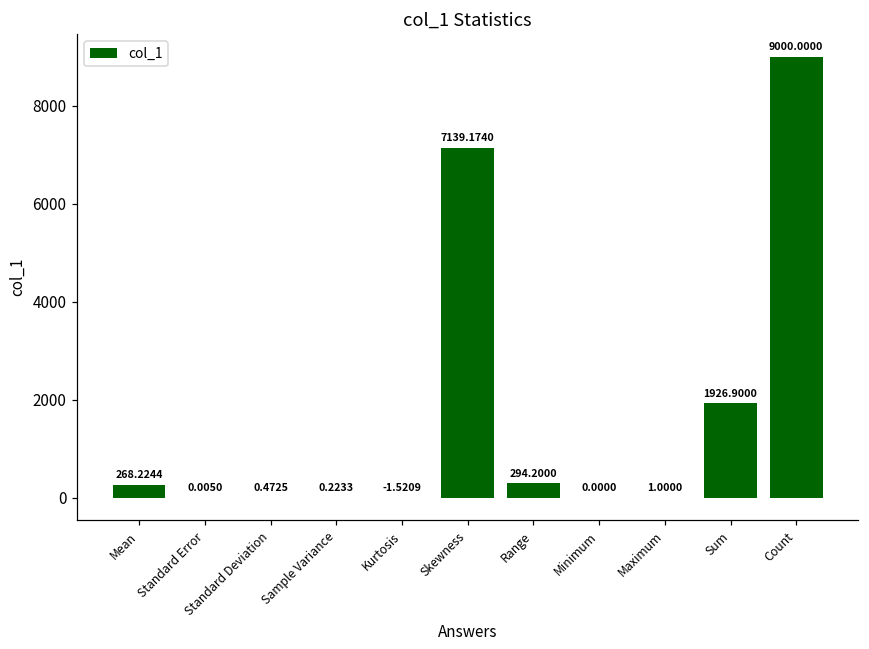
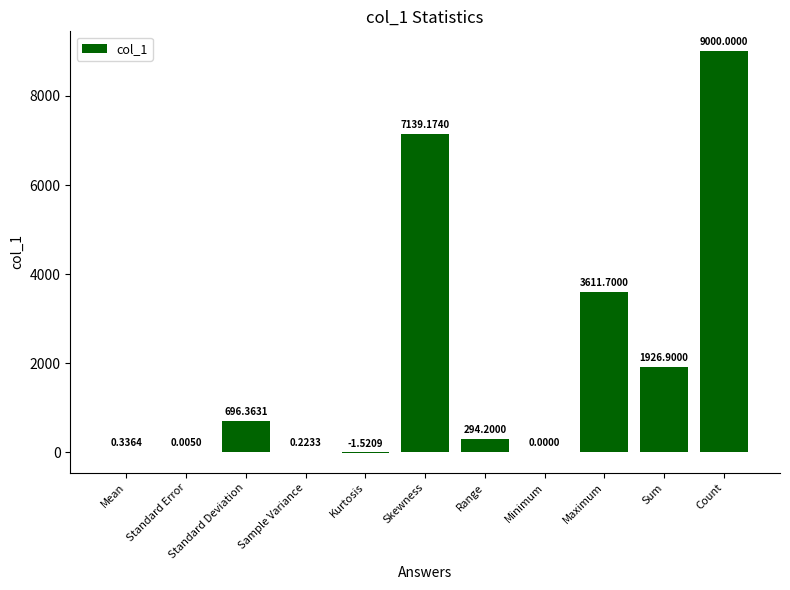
  {
-   "Mean": 268.2244,
+   "Mean": 0.3364,
    "Standard Error": 0.0050,
-   "Standard Deviation": 0.4725,
+   "Standard Deviation": 696.3631,
    "Sample Variance": 0.2233,
    "Kurtosis": -1.5209,
    "Skewness": 7139.1740,
    "Range": 294.2000,
    "Minimum": 0.0000,
-   "Maximum": 1.0000,
+   "Maximum": 3611.7000,
    "Sum": 1926.9000,
    "Count": 9000.0000
  }
